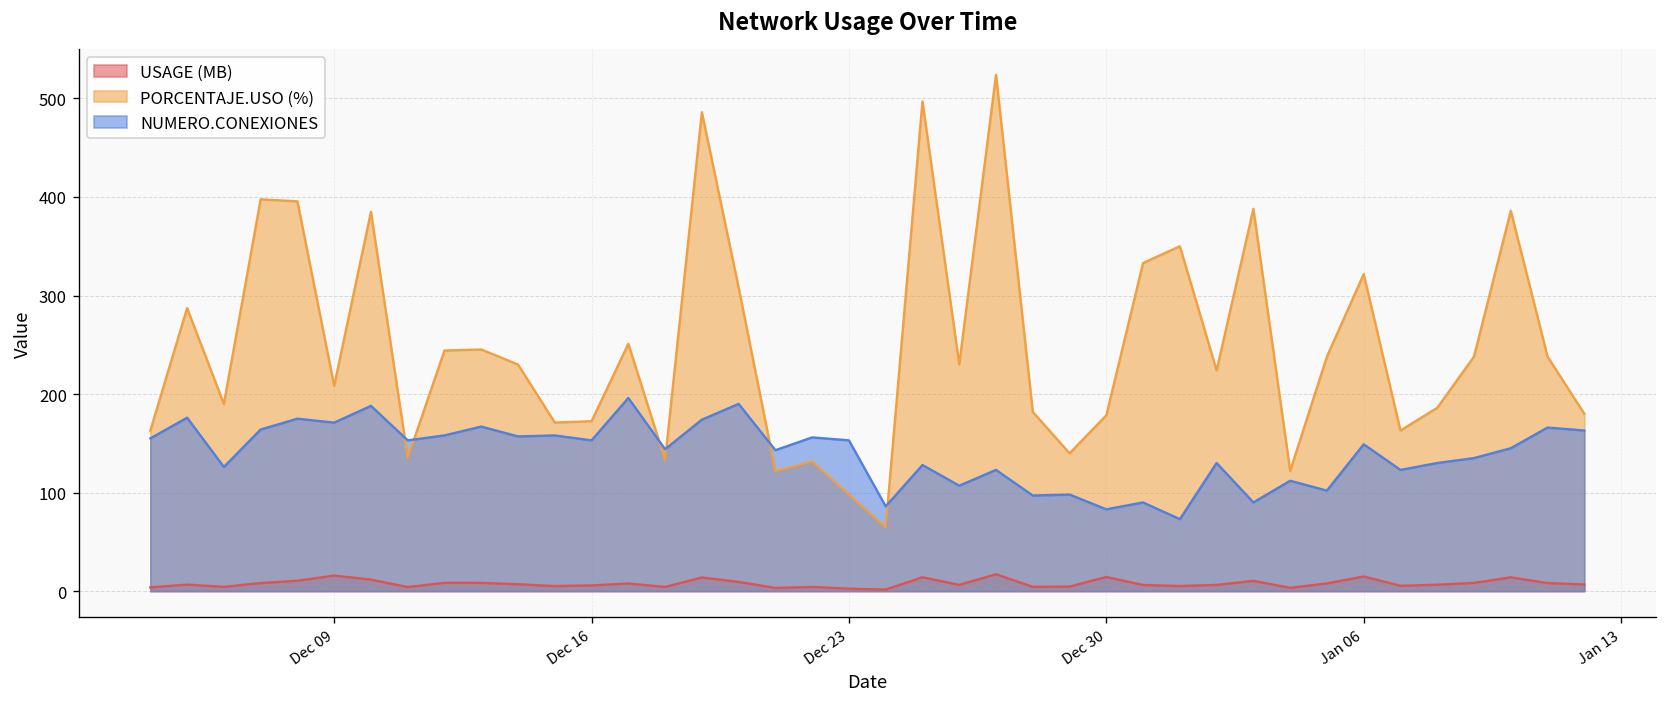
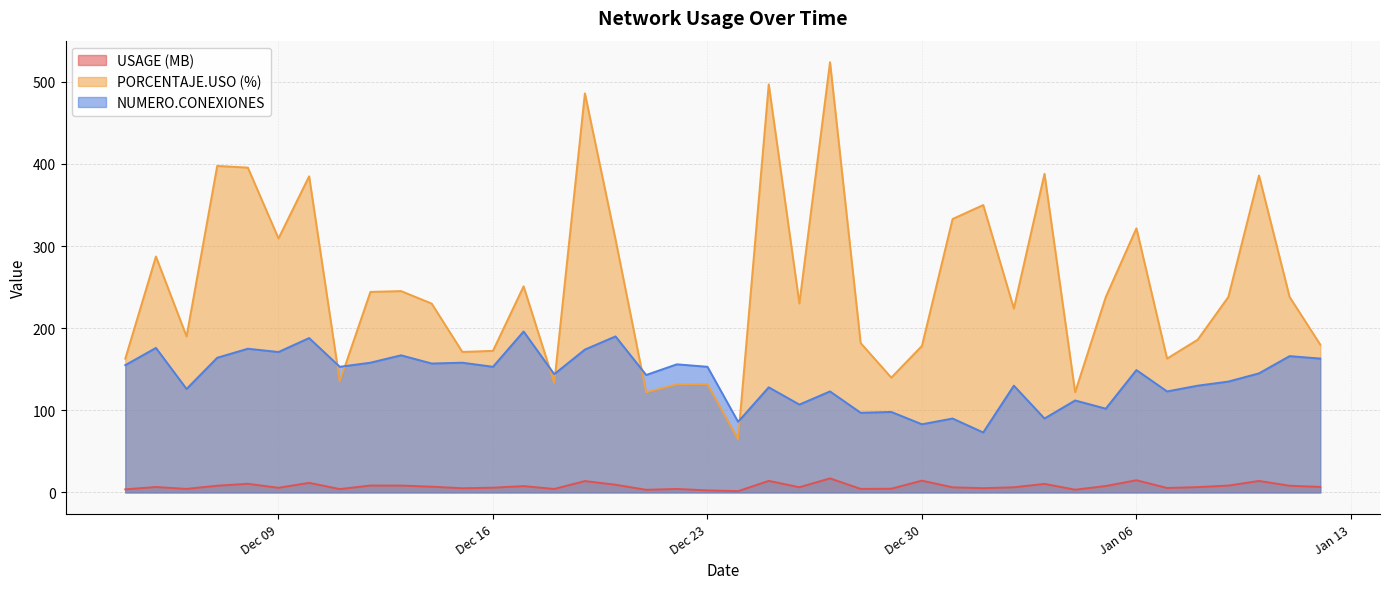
  {
    "USAGE (MB)": {
-     "Dec 09": 20,
+     "Dec 09": 10,
      "Dec 16": 10,
      "Dec 23": 0,
      "Dec 30": 10,
      "Jan 06": 10
    },
    "PORCENTAJE.USO (%)": {
-     "Dec 09": 210,
+     "Dec 09": 310,
      "Dec 16": 170,
-     "Dec 23": 100,
+     "Dec 23": 130,
      "Dec 30": 180,
      "Jan 06": 320
    },
    "NUMERO.CONEXIONES": {
      "Dec 09": 170,
      "Dec 16": 150,
      "Dec 23": 150,
      "Dec 30": 80,
      "Jan 06": 150
    }
  }
